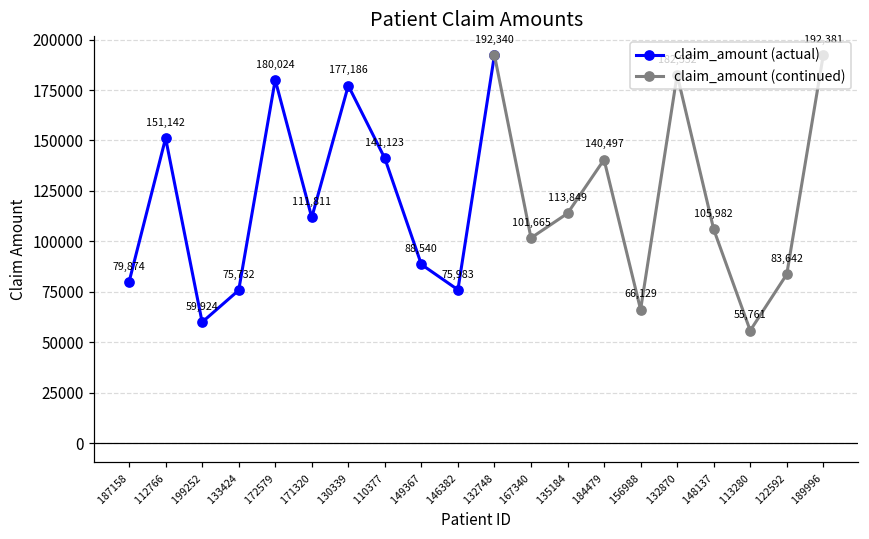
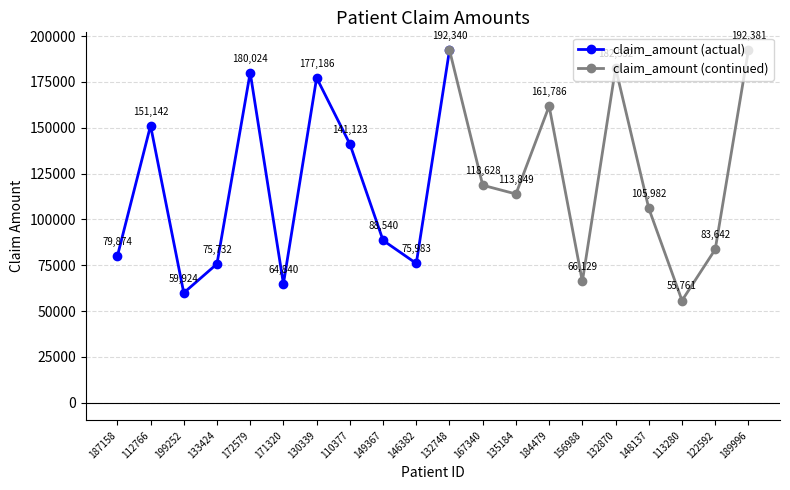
  {
    "claim_amount (actual)": {
      "187158": "79,874",
      "112766": "151,142",
      "199252": "59,924",
      "133424": "75,732",
      "172579": "180,024",
-     "171320": "111,811",
+     "171320": "64,840",
      "130339": "177,186",
      "110377": "141,123",
      "149367": "88,540",
      "146382": "75,983"
    },
    "claim_amount (continued)": {
-     "167340": "101,665",
+     "167340": "118,628",
      "135184": "113,849",
-     "184479": "140,497",
+     "184479": "161,786",
      "156988": "66,129",
      "148137": "105,982",
      "113280": "55,761",
      "122592": "83,642"
    }
  }
